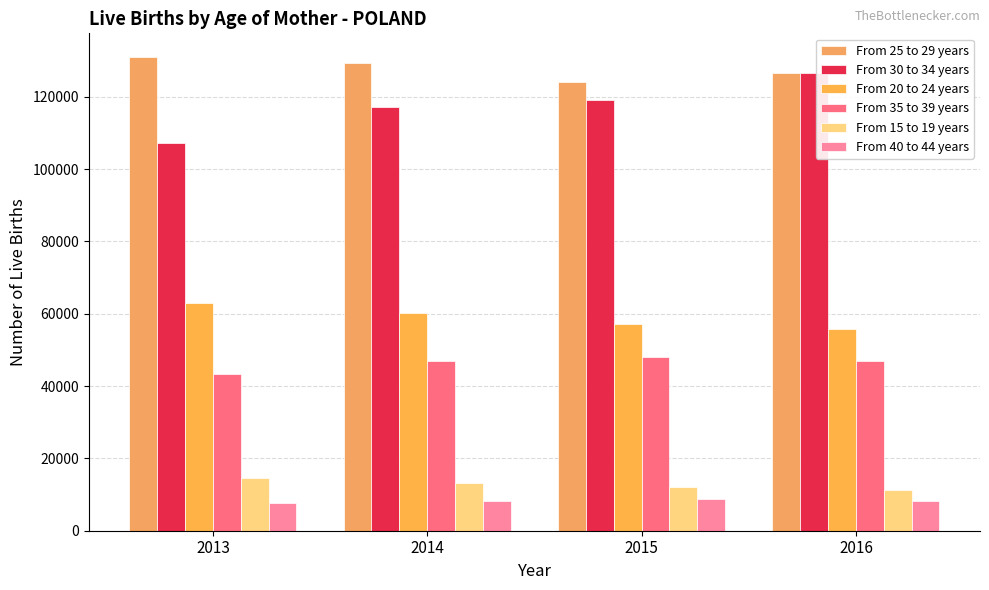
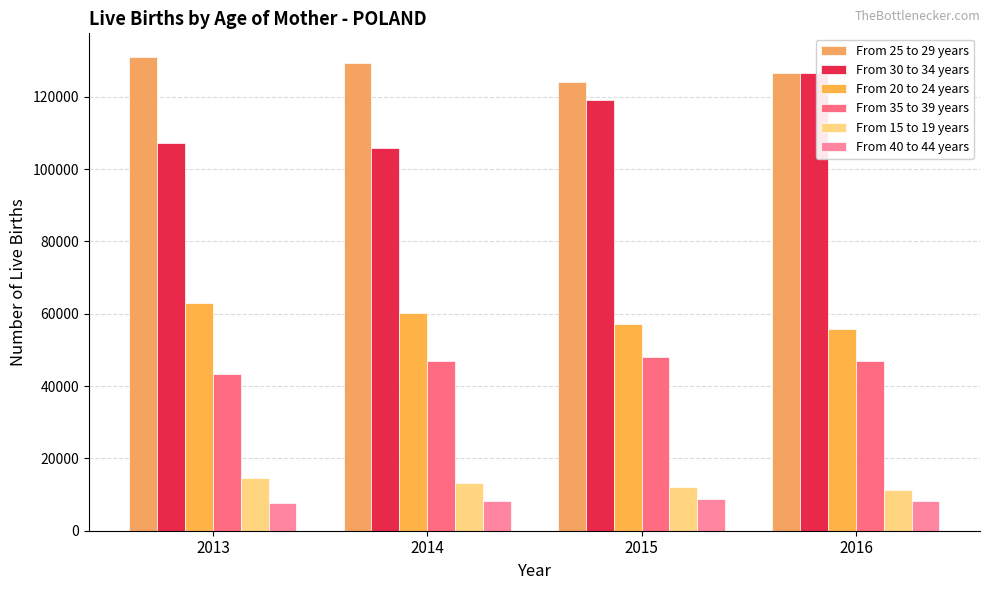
  {
    "From 30 to 34 years": {
      "2013": 107000,
-     "2014": 117000,
+     "2014": 106000,
      "2015": 119000,
      "2016": 127000
    }
  }
